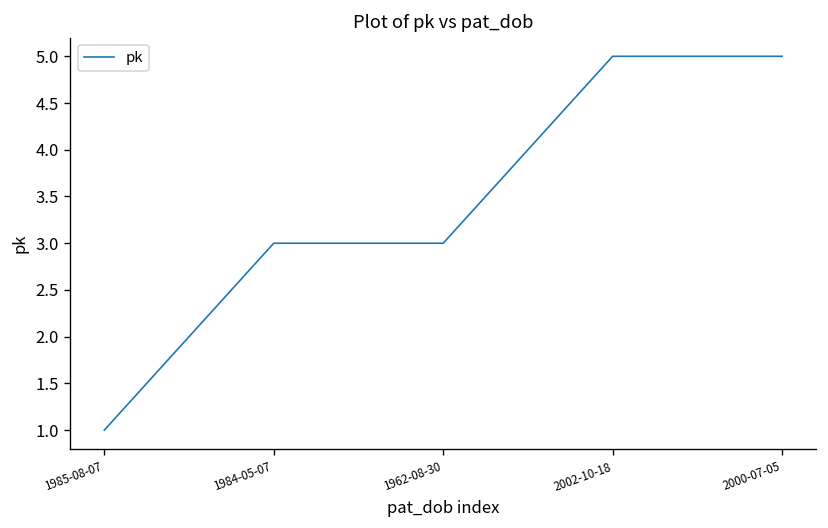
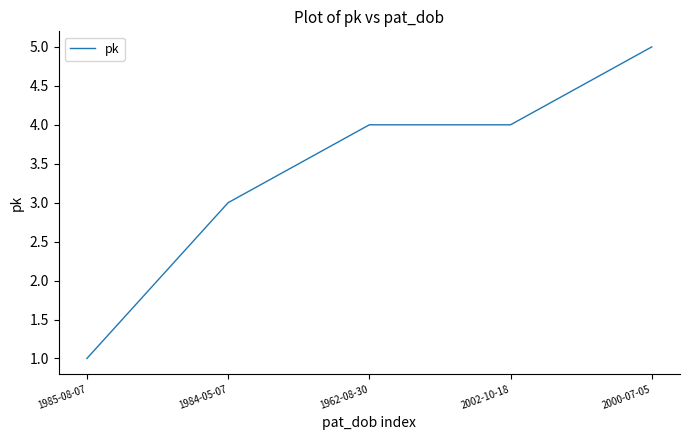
  {
    "1985-08-07": 1,
    "1984-05-07": 3,
-   "1962-08-30": 3,
-   "2002-10-18": 5,
+   "1962-08-30": 4,
+   "2002-10-18": 4,
    "2000-07-05": 5
  }
